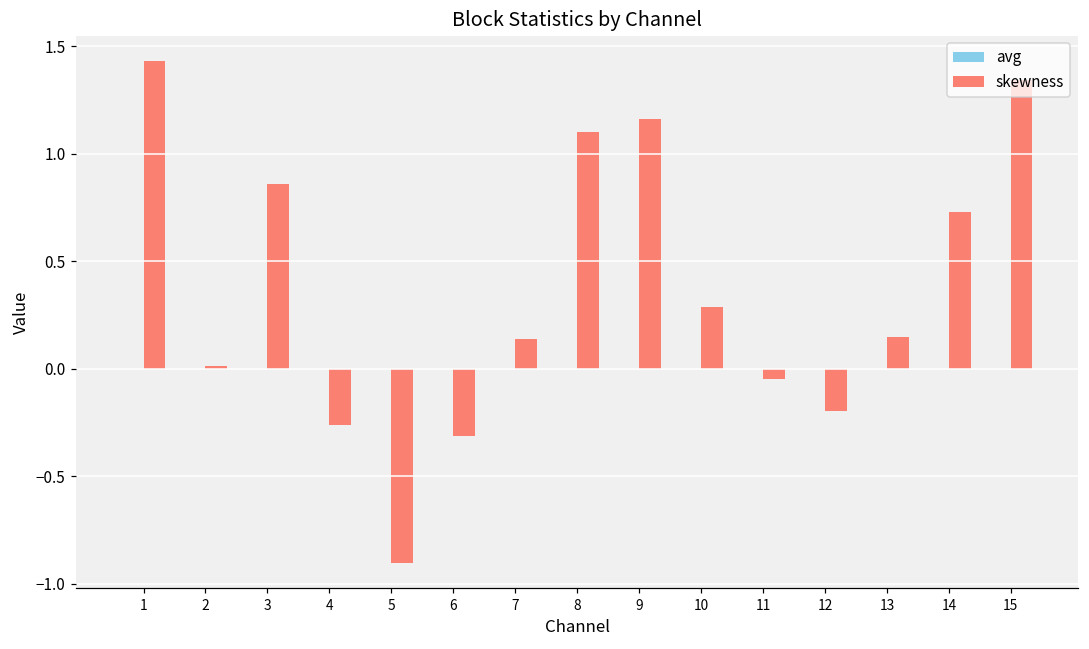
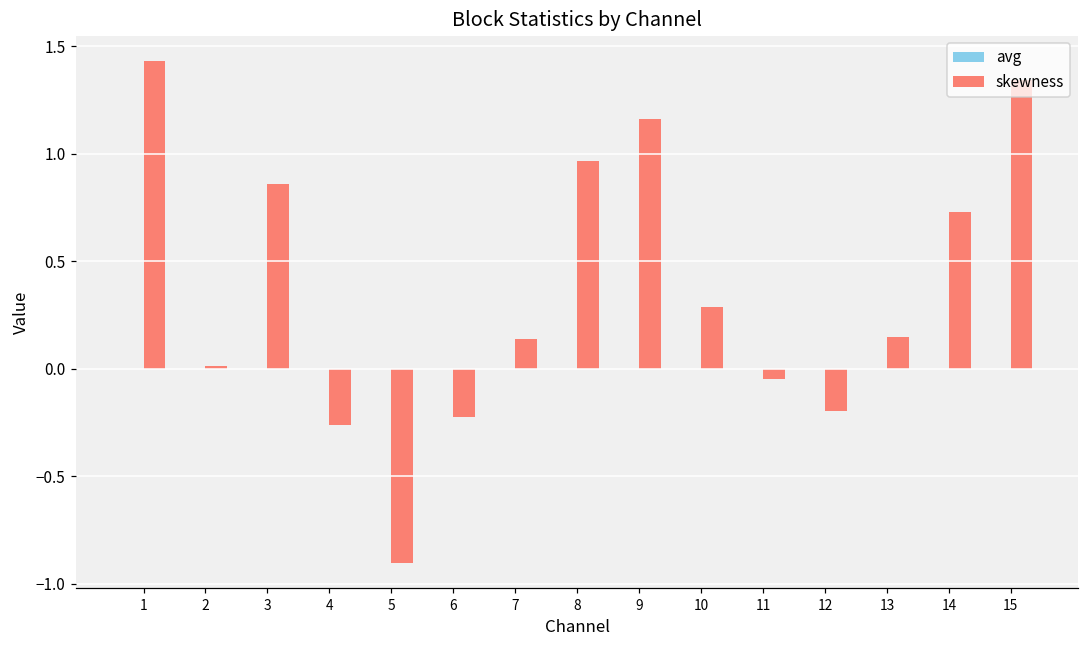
  {
    "skewness": {
      "1": 1.43,
      "3": 0.86,
      "4": -0.26,
      "5": -0.90,
-     "6": -0.31,
+     "6": -0.23,
      "7": 0.14,
-     "8": 1.10,
+     "8": 0.97,
      "9": 1.16,
      "10": 0.29,
      "11": -0.05,
      "12": -0.20,
      "13": 0.15,
      "14": 0.73
    }
  }
